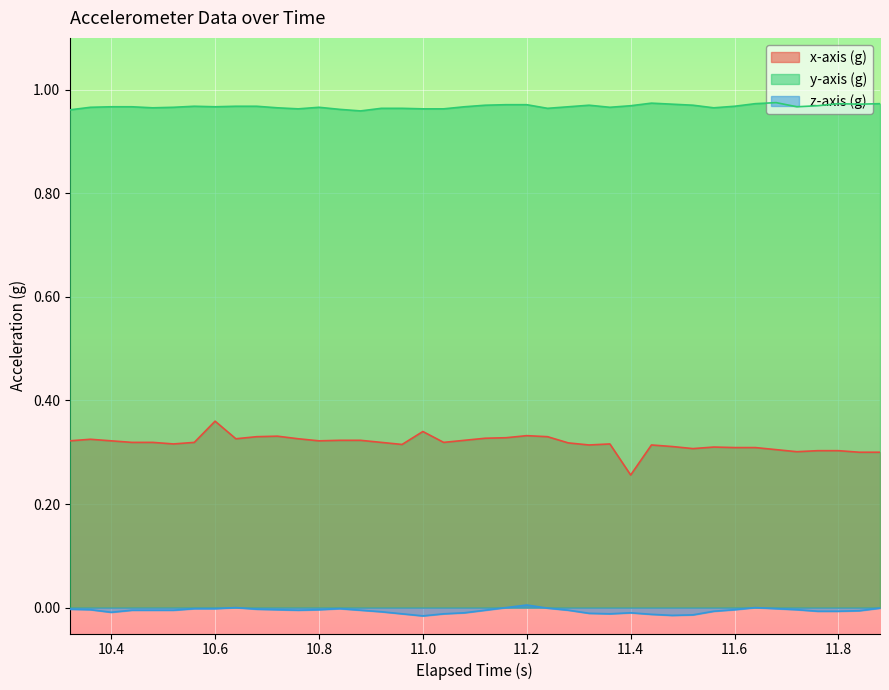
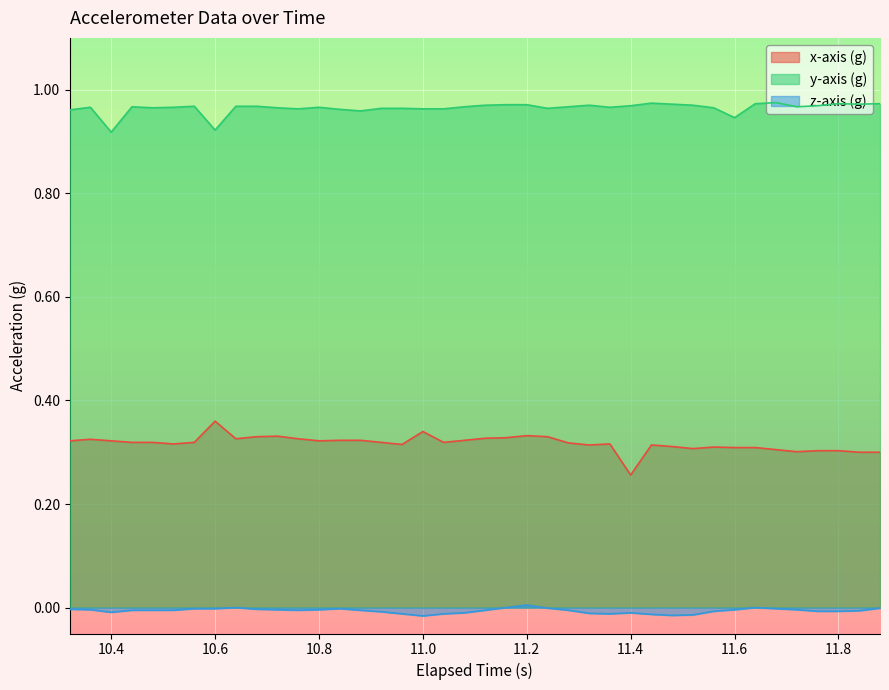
  {
    "x-axis (g)": {
      "10.4": 0.32,
      "10.6": 0.36,
      "10.8": 0.32,
      "11.0": 0.34,
      "11.2": 0.33,
      "11.4": 0.26,
      "11.6": 0.31,
      "11.8": 0.30
    },
    "y-axis (g)": {
-     "10.4": 0.97,
-     "10.6": 0.97,
+     "10.4": 0.92,
+     "10.6": 0.92,
      "10.8": 0.97,
      "11.0": 0.96,
      "11.2": 0.97,
      "11.4": 0.97,
-     "11.6": 0.97
+     "11.6": 0.95
    }
  }
